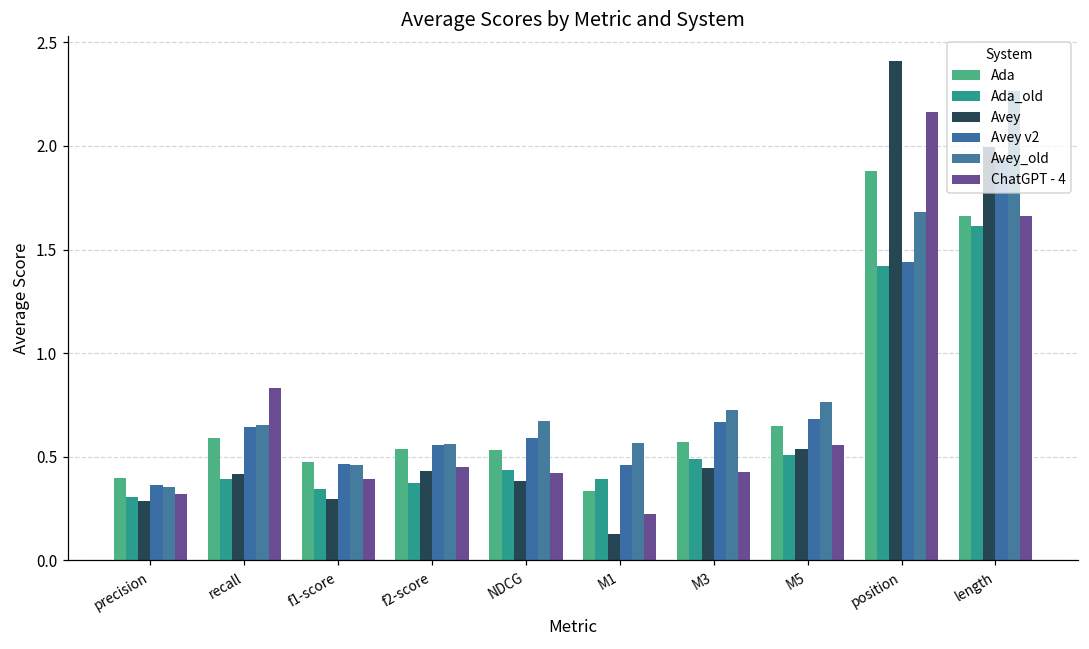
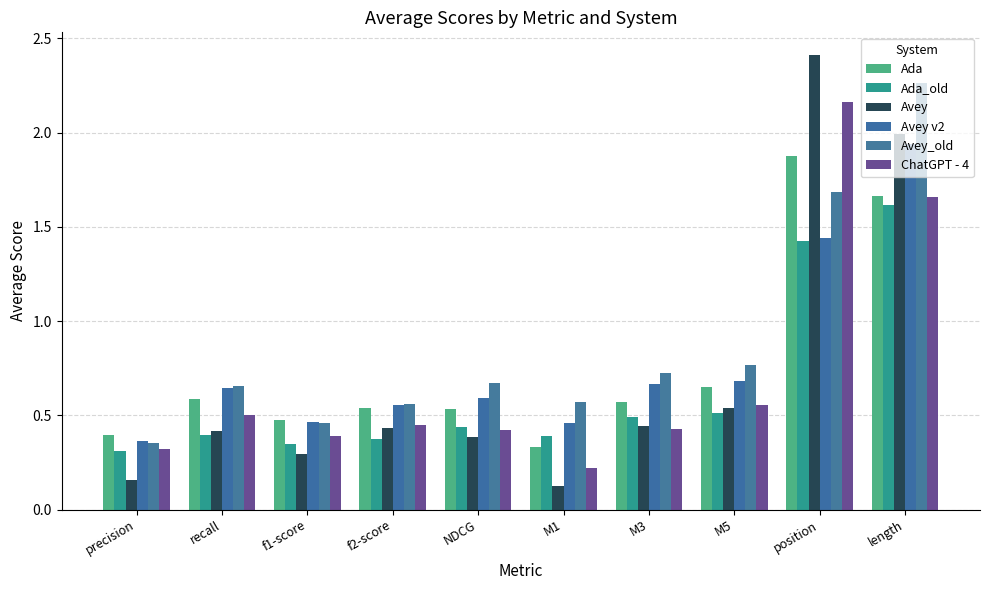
  {
    "Avey": {
-     "precision": 0.29,
+     "precision": 0.16,
      "recall": 0.42,
      "f1-score": 0.30,
      "f2-score": 0.43,
      "NDCG": 0.38,
      "M1": 0.13,
      "M3": 0.44,
      "M5": 0.54,
      "position": 2.41
    },
    "ChatGPT - 4": {
      "precision": 0.32,
-     "recall": 0.83,
+     "recall": 0.50,
      "f1-score": 0.39,
      "f2-score": 0.45,
      "NDCG": 0.42,
      "M1": 0.22,
      "M3": 0.43,
      "M5": 0.56,
      "position": 2.16,
      "length": 1.66
    }
  }
